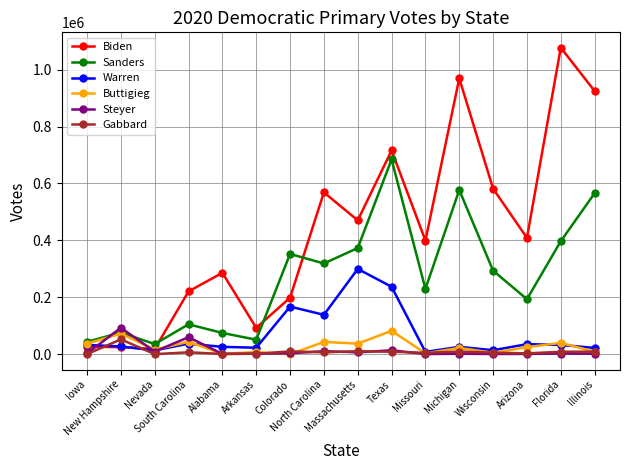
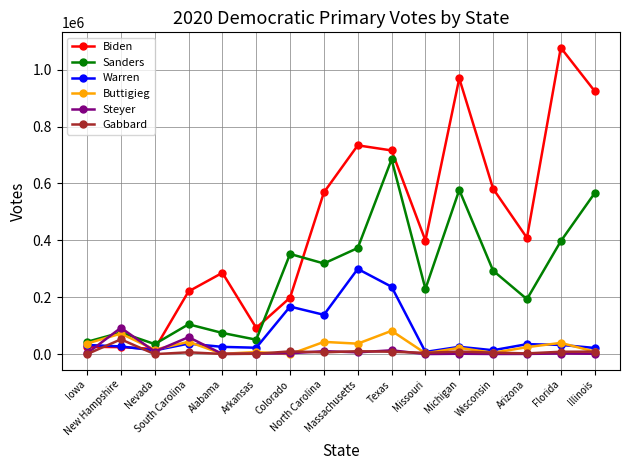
  {
    "Biden": {
      "South Carolina": 220000,
      "Alabama": 290000,
      "Arkansas": 90000,
      "Colorado": 200000,
      "North Carolina": 570000,
-     "Massachusetts": 470000,
+     "Massachusetts": 730000,
      "Texas": 720000,
      "Missouri": 400000,
      "Michigan": 970000,
      "Wisconsin": 580000,
      "Arizona": 410000,
      "Florida": 1080000,
      "Illinois": 920000
    },
    "Sanders": {
      "Nevada": 40000,
      "South Carolina": 110000,
      "Alabama": 70000,
      "Arkansas": 50000,
      "Colorado": 350000,
      "North Carolina": 320000,
      "Massachusetts": 370000,
      "Texas": 680000,
      "Missouri": 230000,
      "Michigan": 580000,
      "Wisconsin": 290000,
      "Arizona": 190000,
      "Florida": 400000,
      "Illinois": 570000
    },
    "Warren": {
      "Alabama": 30000,
      "Arkansas": 20000,
      "Colorado": 170000,
      "North Carolina": 140000,
      "Massachusetts": 300000,
      "Texas": 240000,
      "Arizona": 40000,
      "Illinois": 20000
    },
    "Buttigieg": {
      "North Carolina": 40000,
      "Massachusetts": 40000,
      "Texas": 80000,
      "Arizona": 20000
    },
    "Steyer": {
      "New Hampshire": 90000,
      "South Carolina": 60000
    },
    "Gabbard": {
      "New Hampshire": 50000,
      "Nevada": 0,
      "South Carolina": 10000
    }
  }
